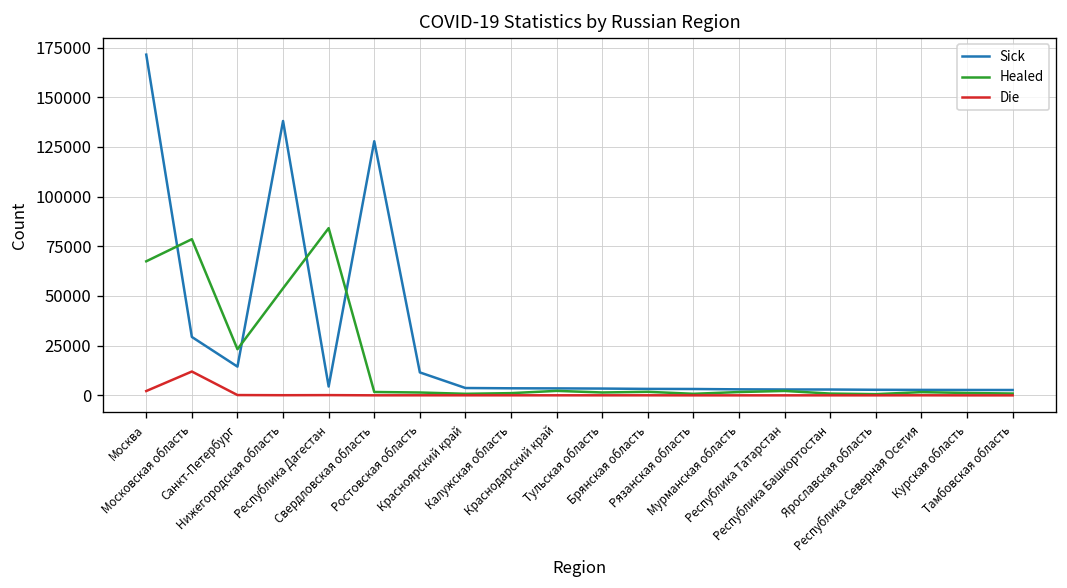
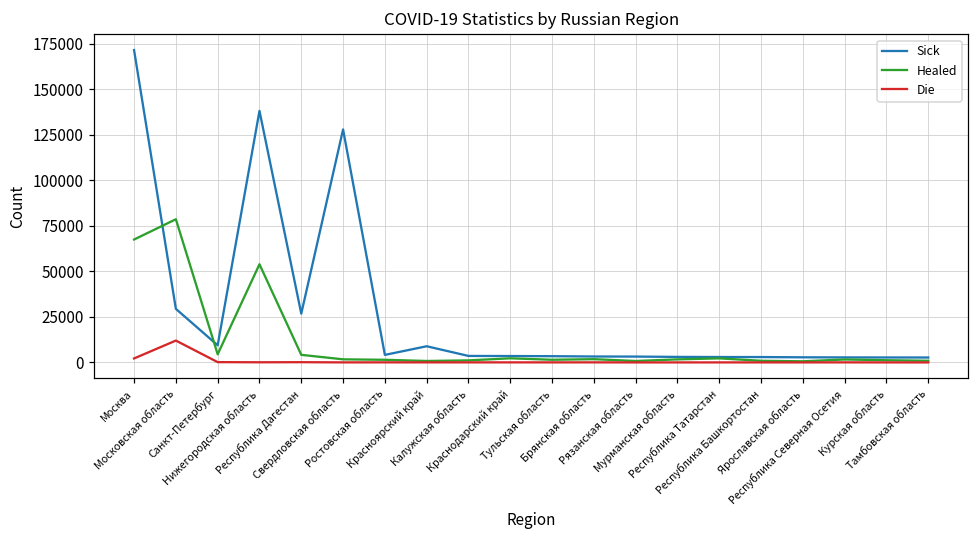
  {
    "Sick": {
      "Москва": 171000,
      "Московская область": 29000,
-     "Санкт-Петербург": 14000,
+     "Санкт-Петербург": 9000,
      "Нижегородская область": 138000,
-     "Республика Дагестан": 4000,
+     "Республика Дагестан": 27000,
      "Свердловская область": 128000,
-     "Ростовская область": 12000,
-     "Красноярский край": 4000,
+     "Ростовская область": 4000,
+     "Красноярский край": 9000,
      "Калужская область": 4000,
      "Тульская область": 3000,
      "Рязанская область": 3000,
      "Республика Башкортостан": 3000,
      "Ярославская область": 3000,
      "Тамбовская область": 3000
    },
    "Healed": {
      "Москва": 67000,
      "Московская область": 79000,
-     "Санкт-Петербург": 23000,
+     "Санкт-Петербург": 4000,
      "Нижегородская область": 54000,
-     "Республика Дагестан": 84000,
+     "Республика Дагестан": 4000,
      "Свердловская область": 2000
    },
    "Die": {
      "Москва": 2000,
      "Московская область": 12000,
      "Санкт-Петербург": 0,
      "Нижегородская область": 0,
      "Республика Дагестан": 0,
      "Свердловская область": 0,
      "Краснодарский край": 0,
      "Брянская область": 0,
      "Мурманская область": 0,
      "Республика Татарстан": 0,
      "Республика Северная Осетия": 0
    }
  }
